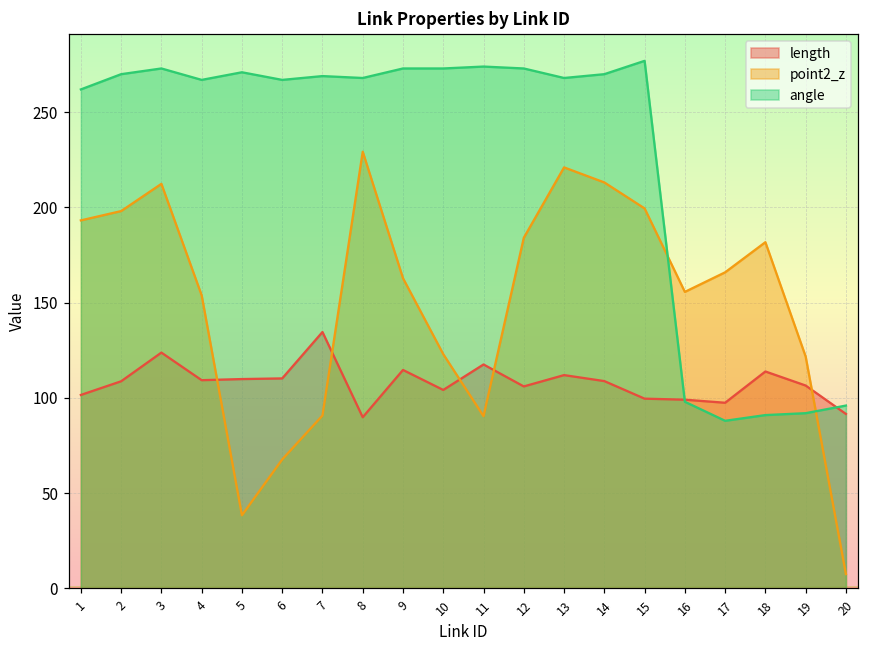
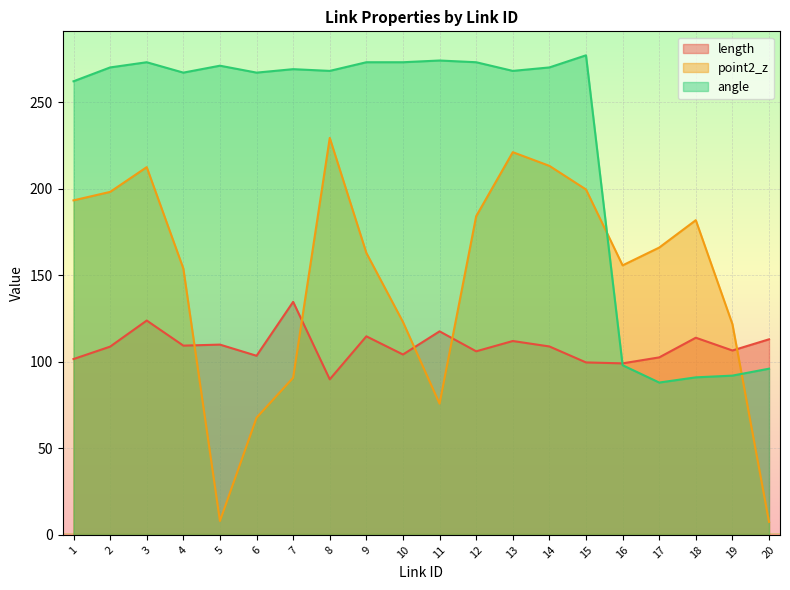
  {
    "length": {
      "1": 102,
      "2": 109,
      "3": 124,
      "4": 109,
      "5": 110,
-     "6": 110,
+     "6": 103,
      "7": 135,
      "8": 90,
      "9": 115,
      "10": 104,
      "11": 118,
      "12": 106,
      "13": 112,
      "14": 109,
      "15": 100,
-     "17": 97,
+     "17": 103,
      "18": 114,
      "19": 107,
-     "20": 92
+     "20": 113
    },
    "point2_z": {
      "1": 193,
      "2": 198,
      "3": 212,
      "4": 154,
-     "5": 38,
+     "5": 8,
      "6": 68,
      "7": 91,
      "8": 229,
      "9": 163,
      "10": 123,
-     "11": 90,
+     "11": 76,
      "12": 184,
      "13": 221,
      "14": 213,
      "15": 200,
      "16": 156,
      "17": 166,
      "18": 182,
      "19": 122,
      "20": 8
    },
    "angle": {
      "1": 262,
      "2": 270,
      "3": 273,
      "4": 267,
      "5": 271,
      "6": 267,
      "7": 269,
      "8": 268,
      "9": 273,
      "10": 273,
      "11": 274,
      "12": 273,
      "13": 268,
      "14": 270,
      "15": 277,
      "17": 88,
      "18": 91,
      "19": 92,
      "20": 96
    }
  }
